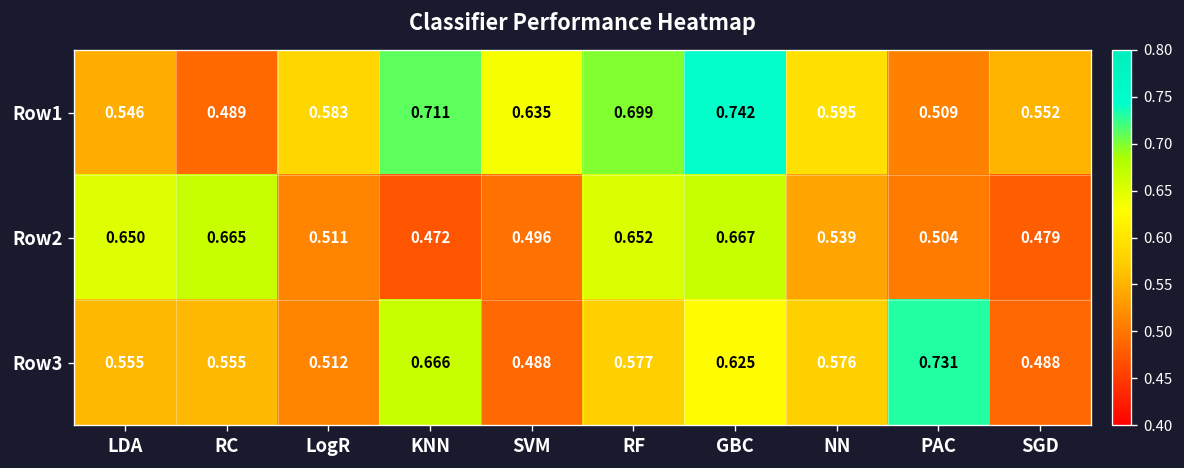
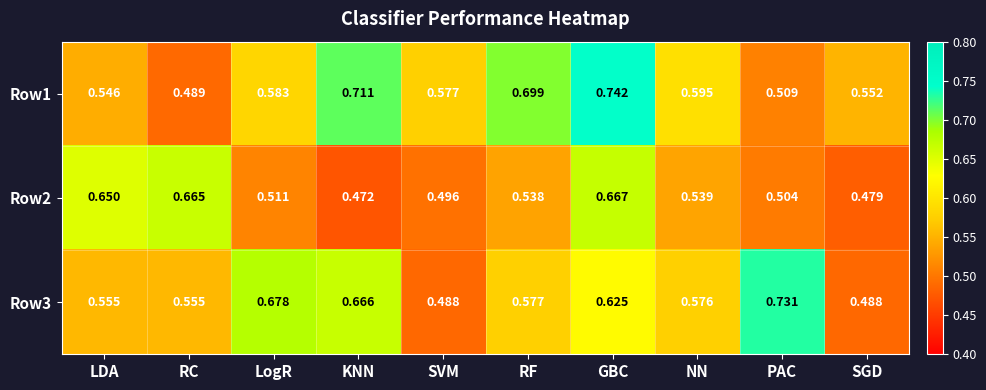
  {
    "Row1": {
      "LDA": 0.546,
      "RC": 0.489,
      "LogR": 0.583,
      "KNN": 0.711,
-     "SVM": 0.635,
+     "SVM": 0.577,
      "RF": 0.699,
      "GBC": 0.742,
      "NN": 0.595,
      "PAC": 0.509,
      "SGD": 0.552
    },
    "Row2": {
      "LDA": 0.650,
      "RC": 0.665,
      "LogR": 0.511,
      "KNN": 0.472,
      "SVM": 0.496,
-     "RF": 0.652,
+     "RF": 0.538,
      "GBC": 0.667,
      "NN": 0.539,
      "PAC": 0.504,
      "SGD": 0.479
    },
    "Row3": {
      "LDA": 0.555,
      "RC": 0.555,
-     "LogR": 0.512,
+     "LogR": 0.678,
      "KNN": 0.666,
      "SVM": 0.488,
      "RF": 0.577,
      "GBC": 0.625,
      "NN": 0.576,
      "PAC": 0.731,
      "SGD": 0.488
    }
  }
